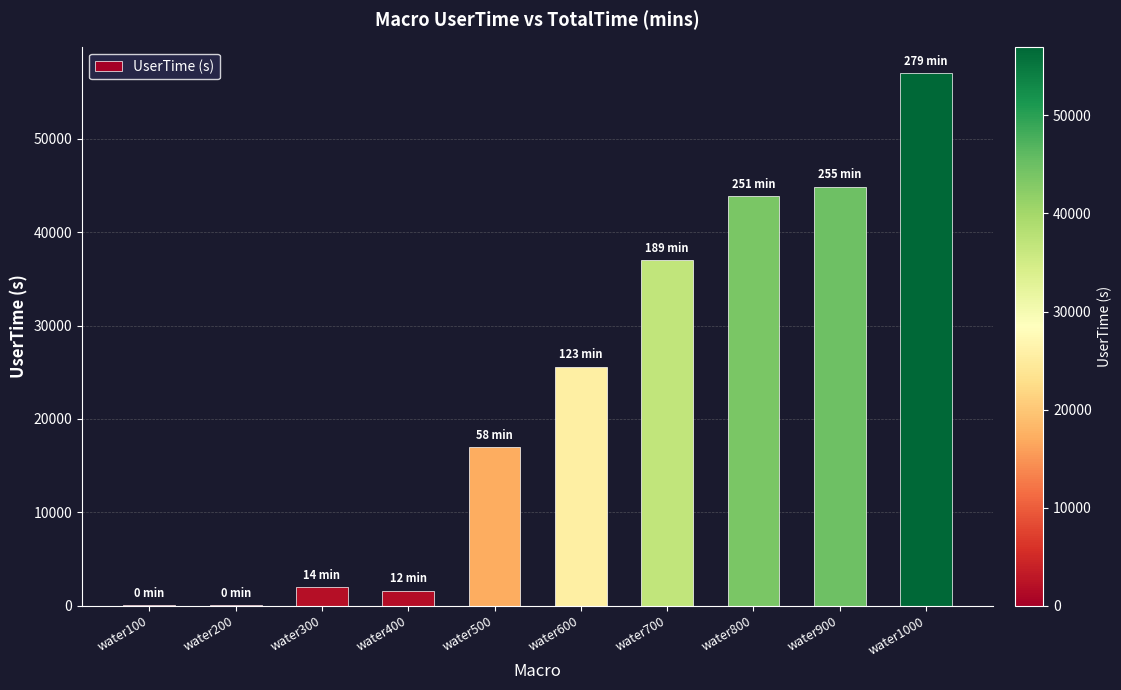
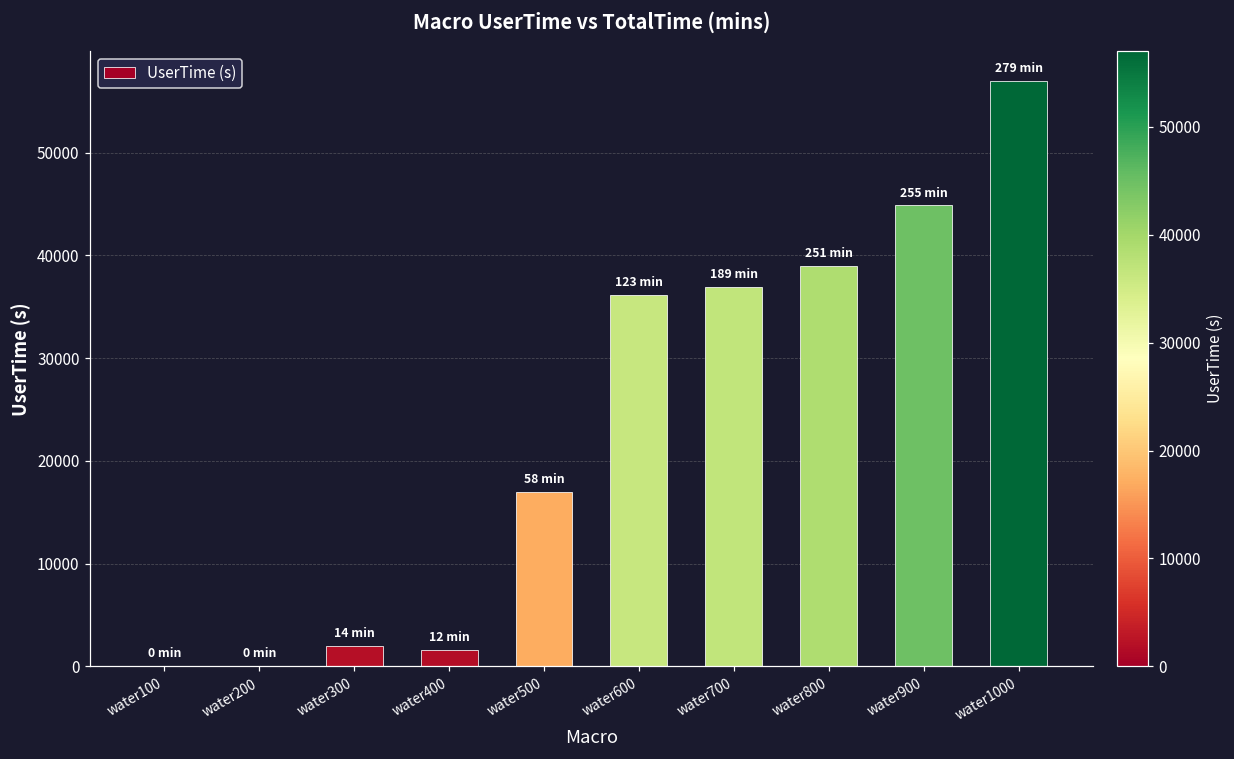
  {
-   "water600": 26000,
-   "water800": 44000
+   "water600": 36000,
+   "water800": 39000
  }
